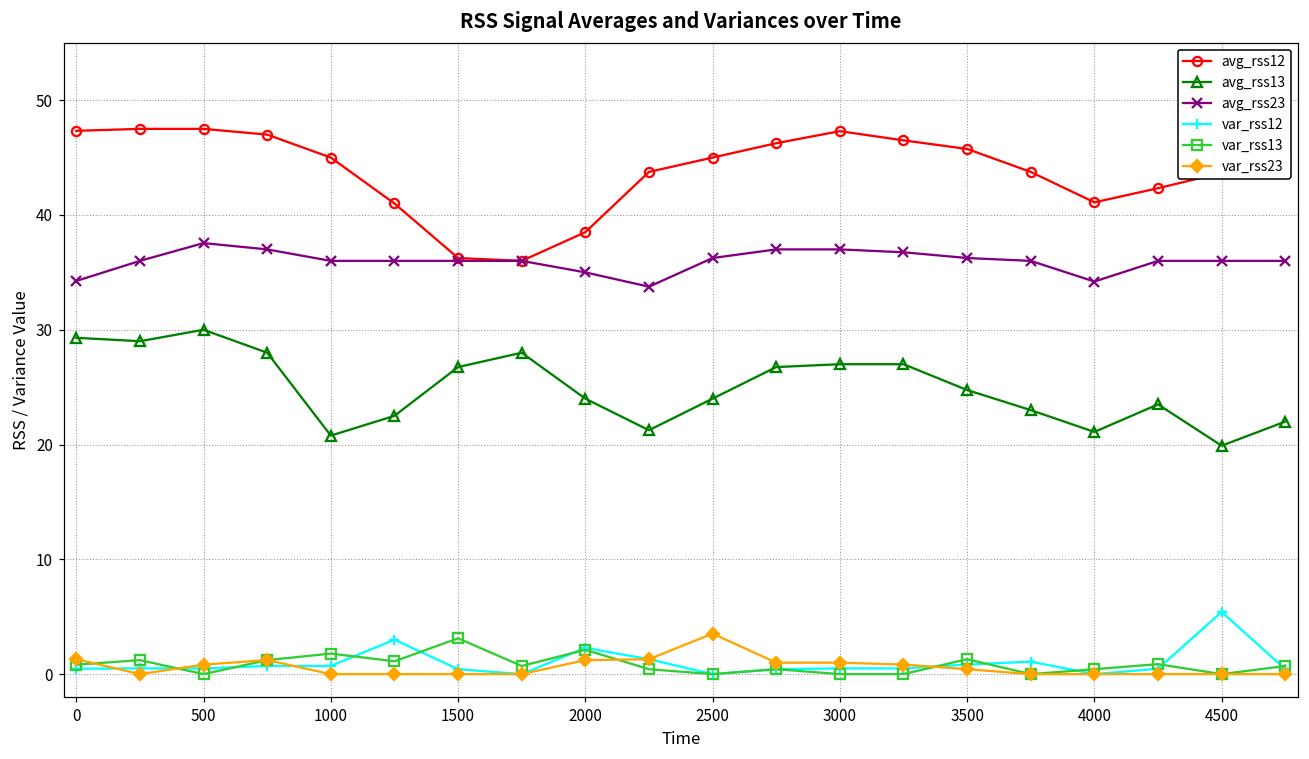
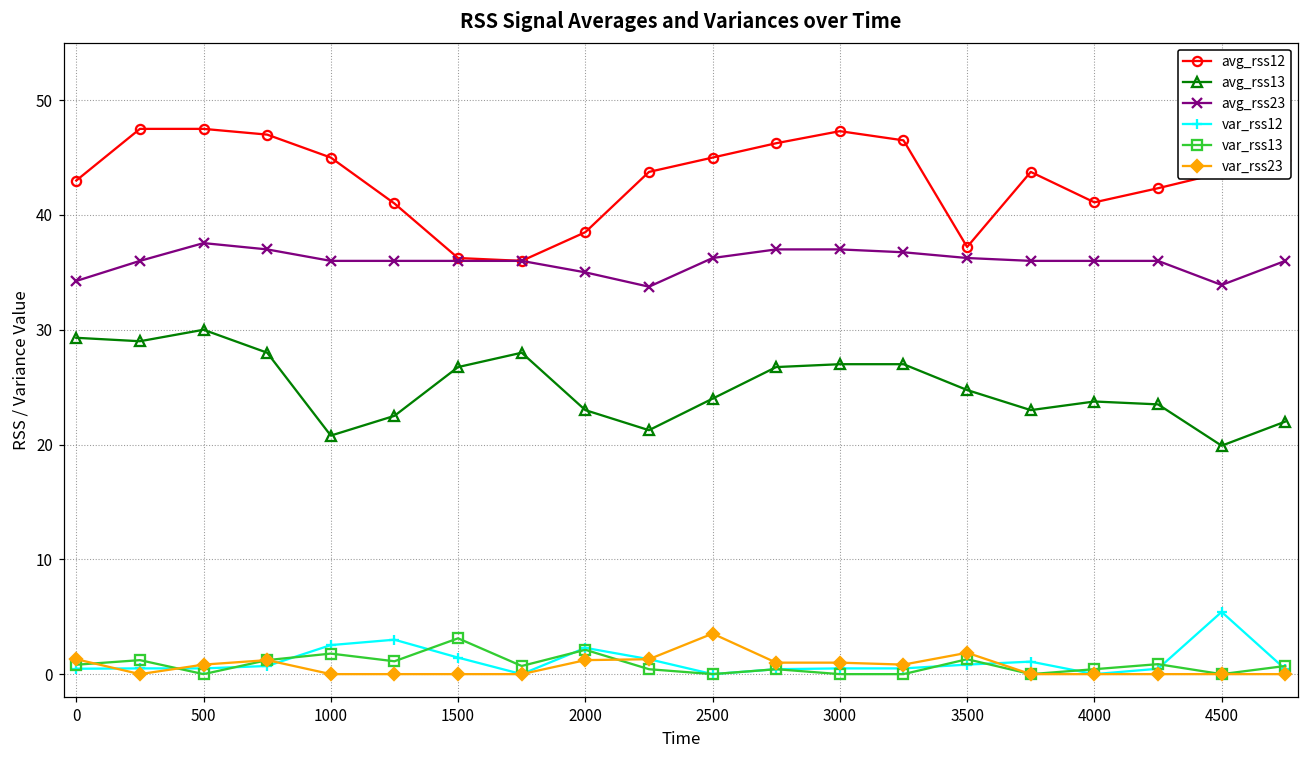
  {
    "avg_rss12": {
-     "0": 47.3,
+     "0": 43.0,
      "500": 47.5,
      "1000": 45.0,
      "1500": 36.3,
      "2000": 38.5,
      "2500": 45.0,
      "3000": 47.3,
-     "3500": 45.8,
+     "3500": 37.2,
      "4000": 41.1
    },
    "avg_rss13": {
      "0": 29.3,
      "500": 30.0,
      "1000": 20.8,
      "1500": 26.8,
-     "2000": 24,
+     "2000": 23,
      "2500": 24.0,
      "3000": 27.0,
      "3500": 24.8,
-     "4000": 21.1,
+     "4000": 23.8,
      "4500": 19.9
    },
    "avg_rss23": {
      "0": 34.3,
      "500": 37.6,
      "1000": 36.0,
      "1500": 36.0,
      "2000": 35.0,
      "2500": 36.3,
      "3000": 37.0,
      "3500": 36.3,
-     "4000": 34.2,
-     "4500": 36.0
+     "4000": 36.0,
+     "4500": 33.9
    },
    "var_rss12": {
      "0": 0.5,
      "500": 0.5,
-     "1000": 0.7,
-     "1500": 0.4,
+     "1000": 2.5,
+     "1500": 1.4,
      "3000": 0.5,
      "3500": 0.8,
      "4500": 5.4
    },
    "var_rss13": {
      "0": 0.8,
      "500": 0.0,
      "1000": 1.8,
      "1500": 3.1,
      "3000": 0.0,
      "3500": 1.3,
      "4000": 0.4
    },
    "var_rss23": {
      "0": 1.3,
      "500": 0.8,
      "1000": 0.0,
      "1500": 0.0,
      "2000": 1.2,
      "2500": 3.5,
      "3000": 1.0,
-     "3500": 0.4
+     "3500": 1.9
    }
  }
